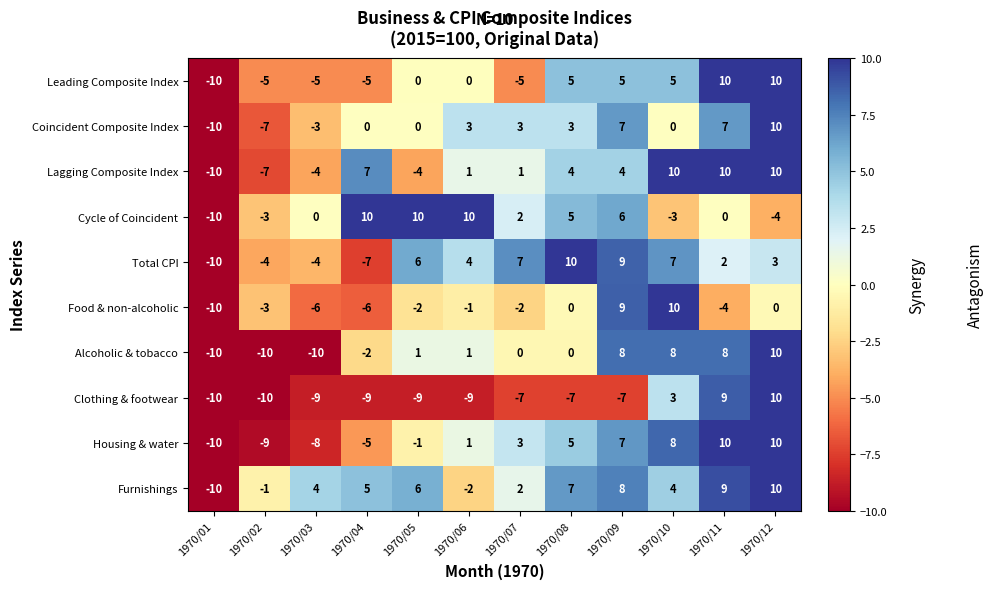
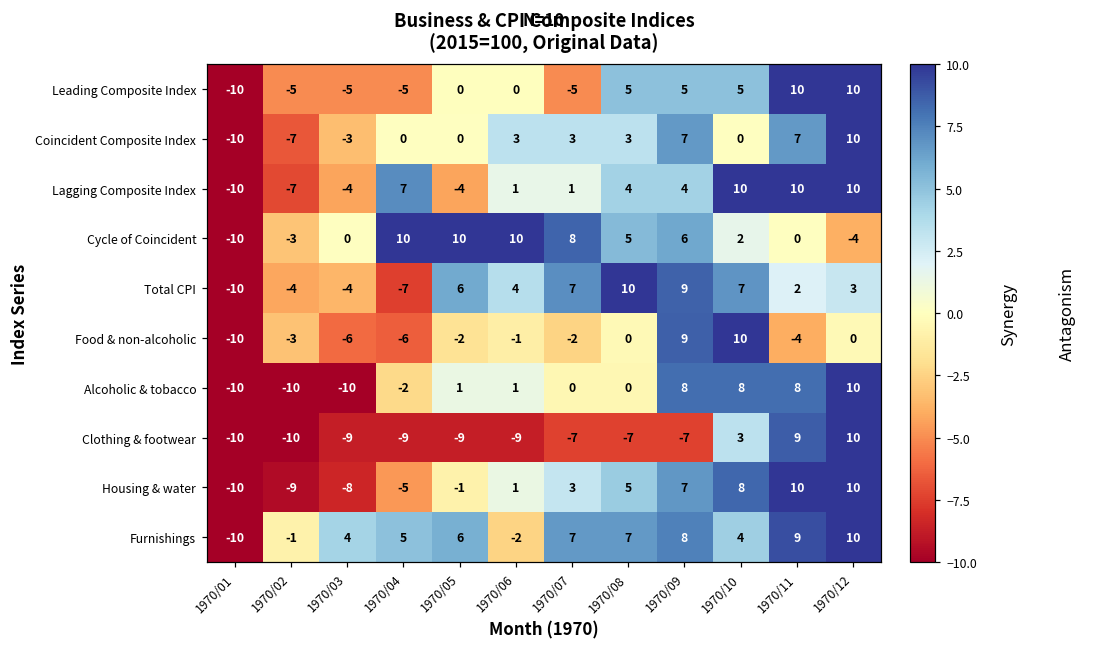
  {
    "Leading Composite Index": {
      "1970/01": -10,
      "1970/02": -5,
      "1970/03": -5,
      "1970/04": -5,
      "1970/05": 0,
      "1970/06": 0,
      "1970/07": -5,
      "1970/08": 5,
      "1970/09": 5,
      "1970/10": 5,
      "1970/11": 10,
      "1970/12": 10
    },
    "Coincident Composite Index": {
      "1970/01": -10,
      "1970/02": -7,
      "1970/03": -3,
      "1970/04": 0,
      "1970/05": 0,
      "1970/06": 3,
      "1970/07": 3,
      "1970/08": 3,
      "1970/09": 7,
      "1970/10": 0,
      "1970/11": 7,
      "1970/12": 10
    },
    "Lagging Composite Index": {
      "1970/01": -10,
      "1970/02": -7,
      "1970/03": -4,
      "1970/04": 7,
      "1970/05": -4,
      "1970/06": 1,
      "1970/07": 1,
      "1970/08": 4,
      "1970/09": 4,
      "1970/10": 10,
      "1970/11": 10,
      "1970/12": 10
    },
    "Cycle of Coincident": {
      "1970/01": -10,
      "1970/02": -3,
      "1970/03": 0,
      "1970/04": 10,
      "1970/05": 10,
      "1970/06": 10,
-     "1970/07": 2,
+     "1970/07": 8,
      "1970/08": 5,
      "1970/09": 6,
-     "1970/10": -3,
+     "1970/10": 2,
      "1970/11": 0,
      "1970/12": -4
    },
    "Total CPI": {
      "1970/01": -10,
      "1970/02": -4,
      "1970/03": -4,
      "1970/04": -7,
      "1970/05": 6,
      "1970/06": 4,
      "1970/07": 7,
      "1970/08": 10,
      "1970/09": 9,
      "1970/10": 7,
      "1970/11": 2,
      "1970/12": 3
    },
    "Food & non-alcoholic": {
      "1970/01": -10,
      "1970/02": -3,
      "1970/03": -6,
      "1970/04": -6,
      "1970/05": -2,
      "1970/06": -1,
      "1970/07": -2,
      "1970/08": 0,
      "1970/09": 9,
      "1970/10": 10,
      "1970/11": -4,
      "1970/12": 0
    },
    "Alcoholic & tobacco": {
      "1970/01": -10,
      "1970/02": -10,
      "1970/03": -10,
      "1970/04": -2,
      "1970/05": 1,
      "1970/06": 1,
      "1970/07": 0,
      "1970/08": 0,
      "1970/09": 8,
      "1970/10": 8,
      "1970/11": 8,
      "1970/12": 10
    },
    "Clothing & footwear": {
      "1970/01": -10,
      "1970/02": -10,
      "1970/03": -9,
      "1970/04": -9,
      "1970/05": -9,
      "1970/06": -9,
      "1970/07": -7,
      "1970/08": -7,
      "1970/09": -7,
      "1970/10": 3,
      "1970/11": 9,
      "1970/12": 10
    },
    "Housing & water": {
      "1970/01": -10,
      "1970/02": -9,
      "1970/03": -8,
      "1970/04": -5,
      "1970/05": -1,
      "1970/06": 1,
      "1970/07": 3,
      "1970/08": 5,
      "1970/09": 7,
      "1970/10": 8,
      "1970/11": 10,
      "1970/12": 10
    },
    "Furnishings": {
      "1970/01": -10,
      "1970/02": -1,
      "1970/03": 4,
      "1970/04": 5,
      "1970/05": 6,
      "1970/06": -2,
-     "1970/07": 2,
+     "1970/07": 7,
      "1970/08": 7,
      "1970/09": 8,
      "1970/10": 4,
      "1970/11": 9,
      "1970/12": 10
    }
  }
